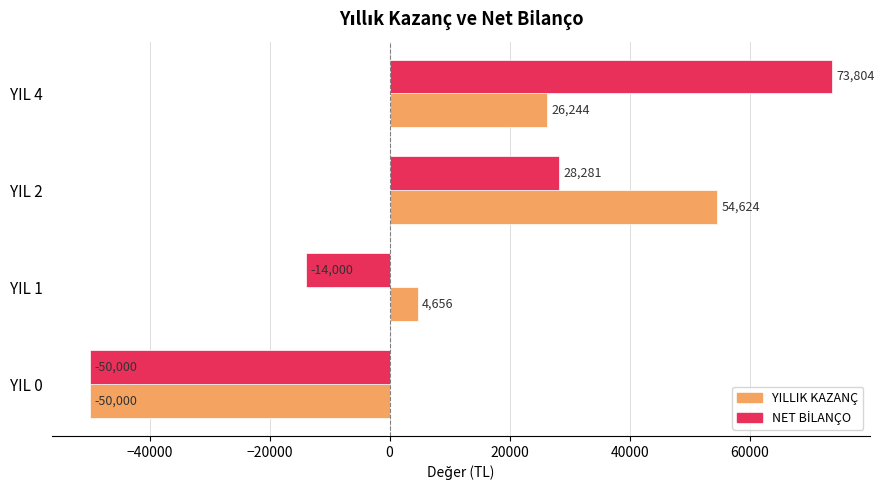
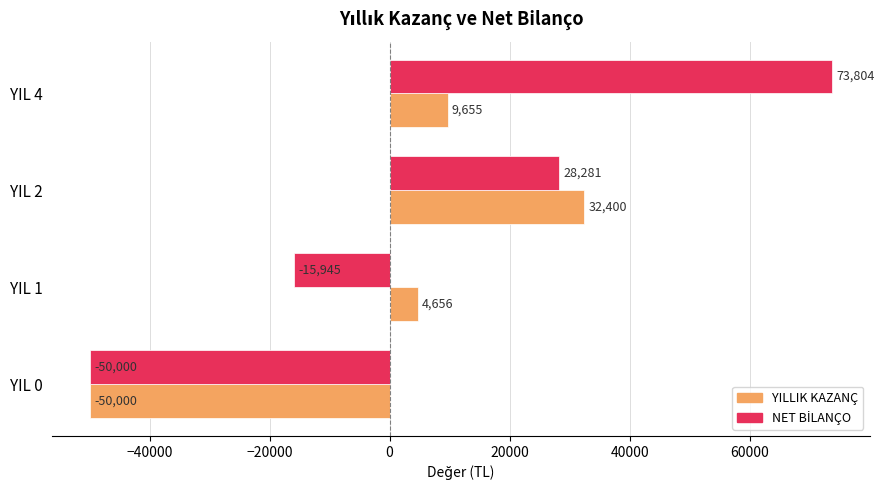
  {
    "YILLIK KAZANÇ": {
-     "YIL 4": "26,244",
-     "YIL 2": "54,624",
+     "YIL 4": "9,655",
+     "YIL 2": "32,400",
      "YIL 1": "4,656",
      "YIL 0": "-50,000"
    },
    "NET BİLANÇO": {
      "YIL 4": "73,804",
      "YIL 2": "28,281",
-     "YIL 1": "-14,000",
+     "YIL 1": "-15,945",
      "YIL 0": "-50,000"
    }
  }
